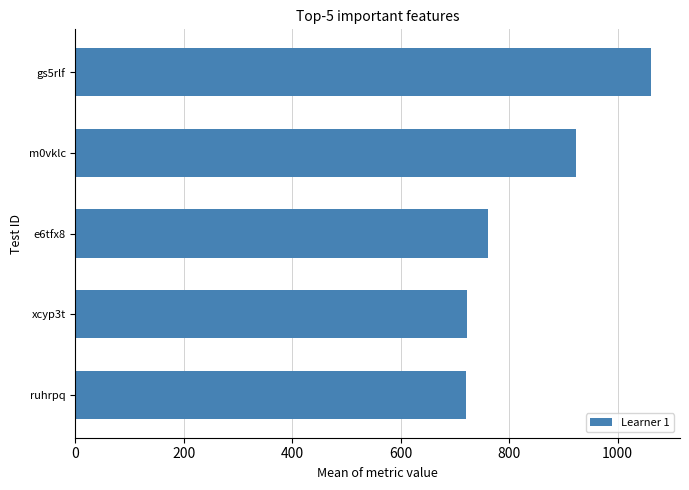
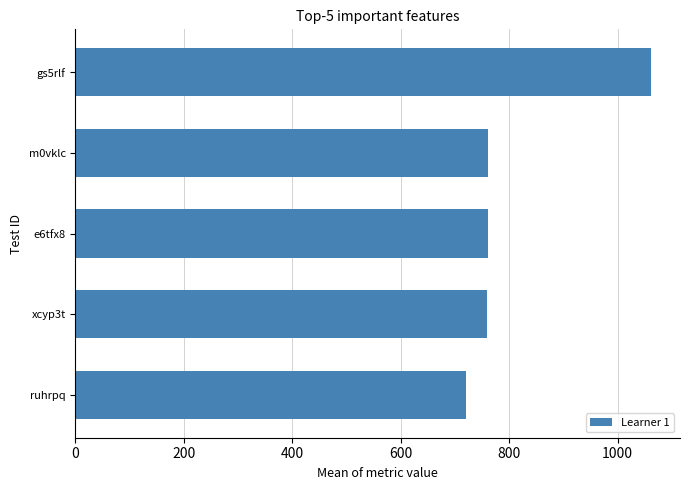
  {
    "gs5rlf": 1060,
-   "m0vklc": 920,
+   "m0vklc": 760,
    "e6tfx8": 760,
-   "xcyp3t": 720,
+   "xcyp3t": 760,
    "ruhrpq": 720
  }
